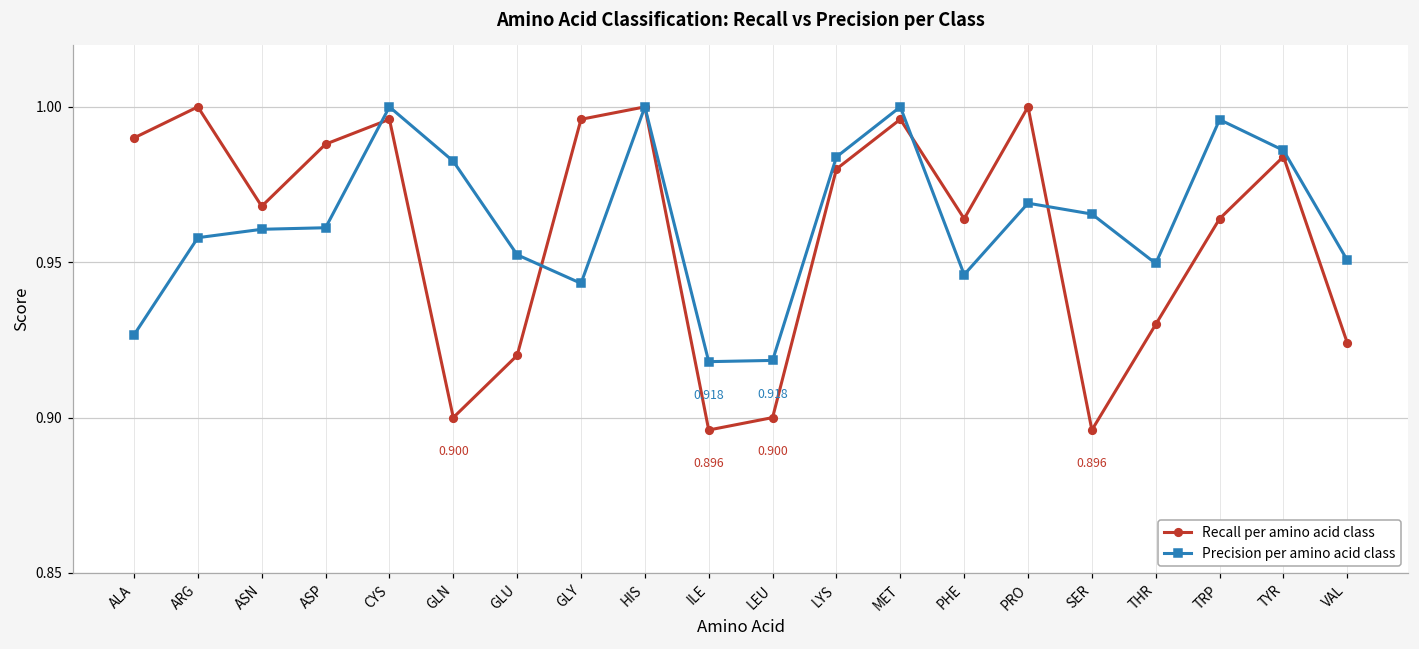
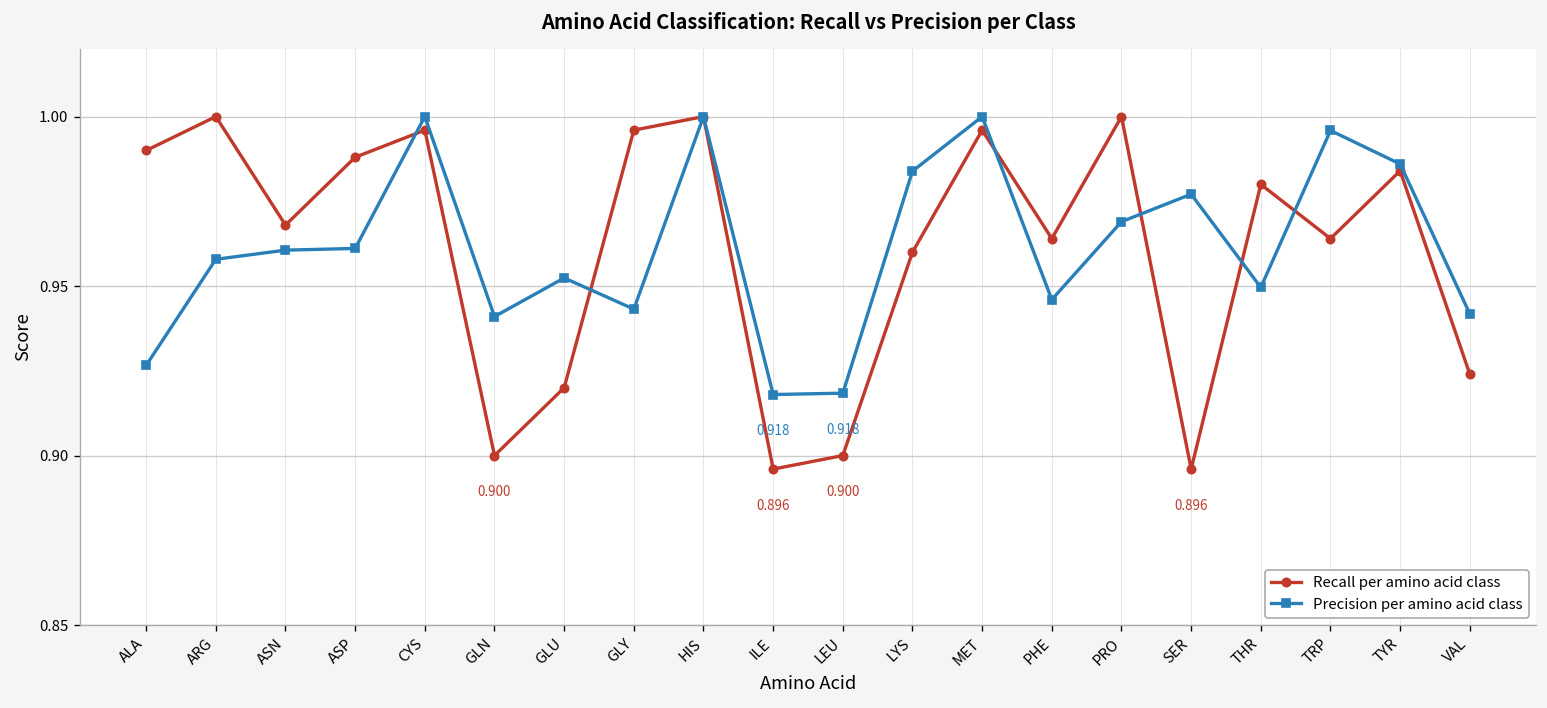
  {
    "Recall per amino acid class": {
      "ALA": 0.99,
      "ARG": 1.00,
      "ASN": 0.968,
      "ASP": 0.988,
      "CYS": 0.996,
      "GLU": 0.92,
      "GLY": 0.996,
-     "LYS": 0.98,
+     "LYS": 0.96,
      "MET": 0.996,
      "PHE": 0.964,
      "PRO": 1.00,
-     "THR": 0.93,
+     "THR": 0.98,
      "TRP": 0.964,
      "TYR": 0.984,
      "VAL": 0.924
    },
    "Precision per amino acid class": {
      "ALA": 0.927,
      "ARG": 0.958,
      "ASN": 0.961,
      "ASP": 0.961,
      "CYS": 1.000,
-     "GLN": 0.983,
+     "GLN": 0.941,
      "GLU": 0.952,
      "GLY": 0.943,
      "LYS": 0.984,
      "MET": 1.000,
      "PHE": 0.946,
      "PRO": 0.969,
-     "SER": 0.966,
+     "SER": 0.977,
      "THR": 0.950,
      "TRP": 0.996,
      "TYR": 0.986,
-     "VAL": 0.951
+     "VAL": 0.942
    }
  }
